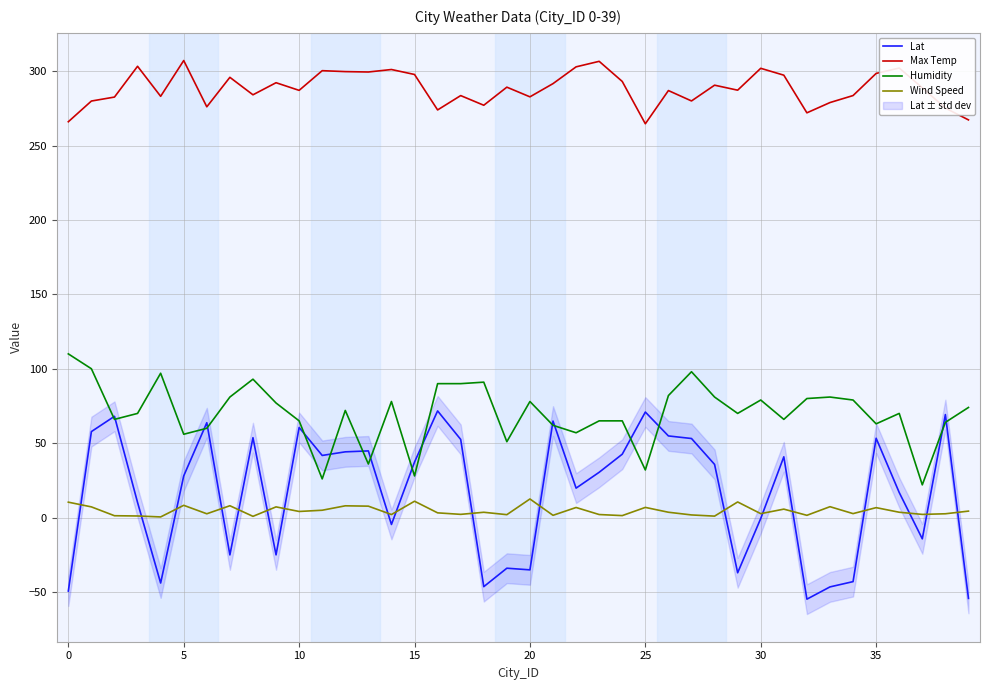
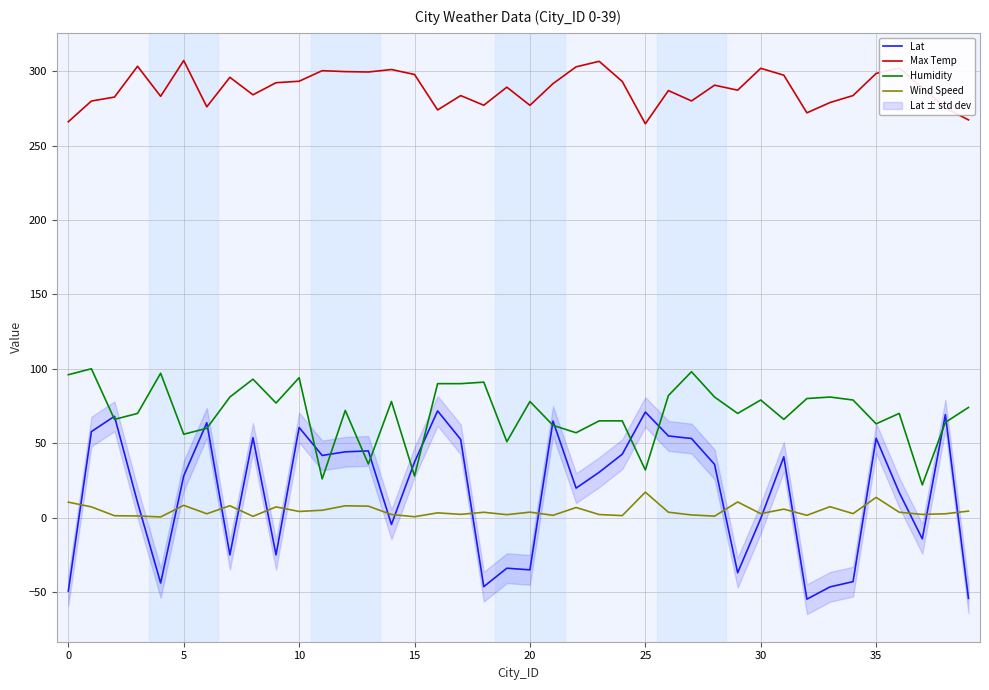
  {
    "Max Temp": {
      "0": 266,
      "5": 307,
-     "10": 287,
+     "10": 293,
      "15": 298,
-     "20": 283,
+     "20": 277,
      "25": 265,
      "30": 302,
      "35": 298
    },
    "Humidity": {
-     "0": 110,
+     "0": 96,
      "5": 56,
-     "10": 65,
+     "10": 94,
      "15": 28,
      "20": 78,
      "25": 32,
      "30": 79
    },
    "Wind Speed": {
      "0": 10,
      "5": 8,
      "10": 4,
-     "15": 11,
-     "20": 13,
-     "25": 7,
+     "15": 1,
+     "20": 4,
+     "25": 17,
      "30": 3,
-     "35": 7
+     "35": 14
    }
  }
